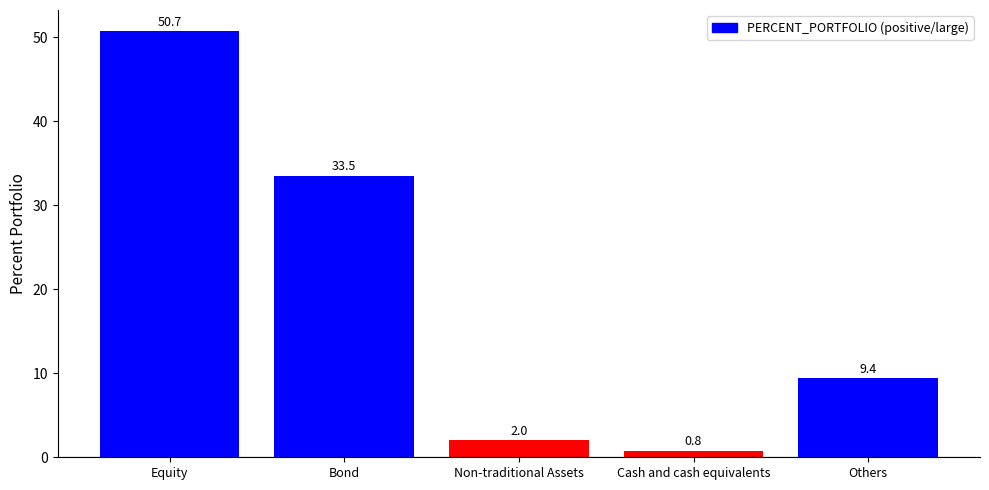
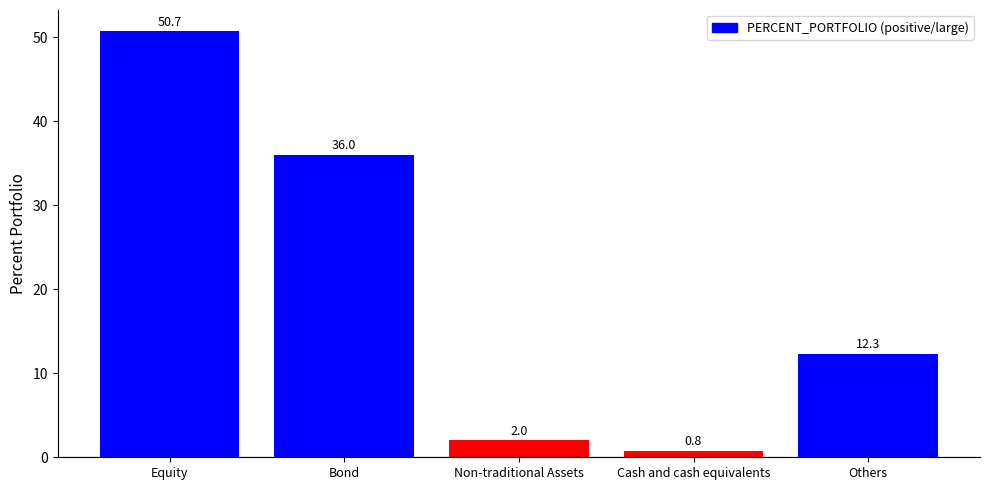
  {
    "Equity": 50.7,
-   "Bond": 33.5,
+   "Bond": 36.0,
    "Non-traditional Assets": 2.0,
    "Cash and cash equivalents": 0.8,
-   "Others": 9.4
+   "Others": 12.3
  }
